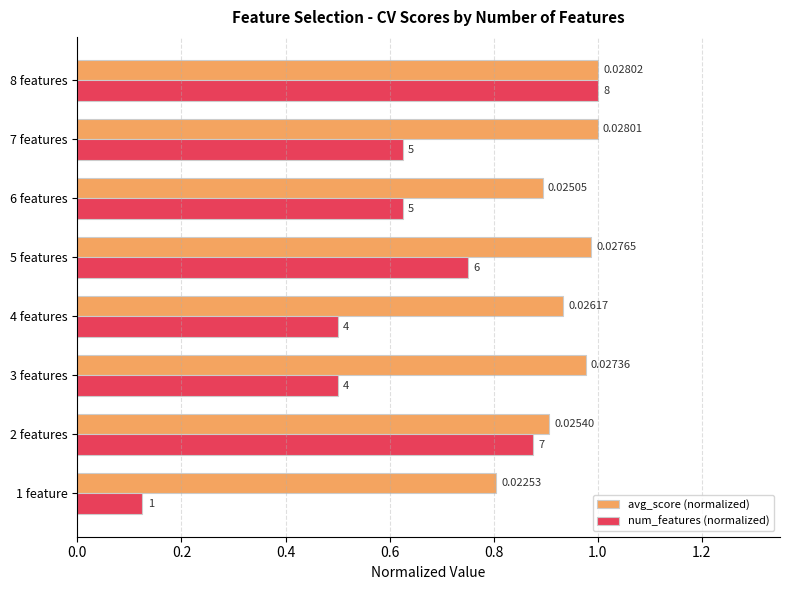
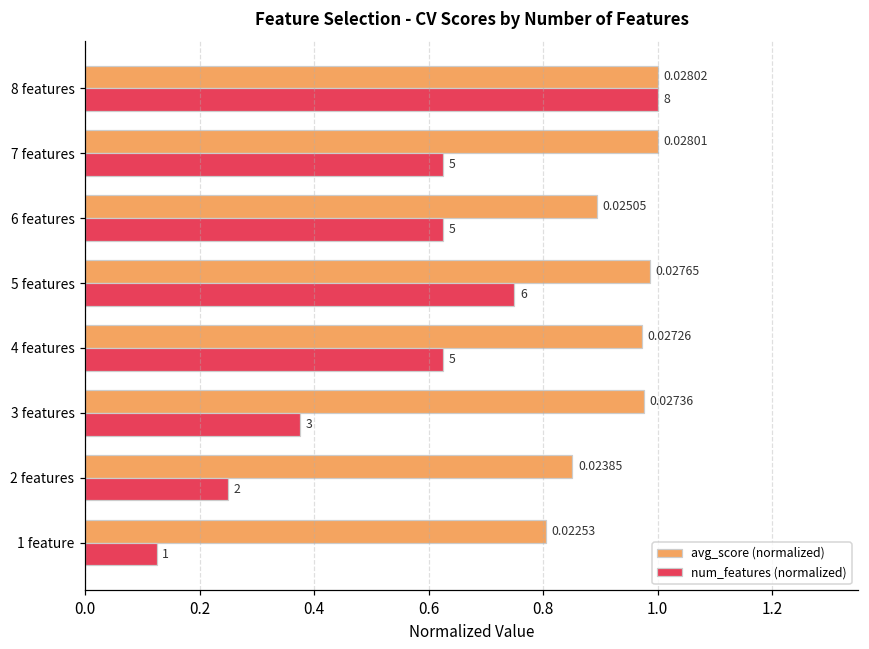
  {
    "avg_score (normalized)": {
-     "4 features": 0.02617,
-     "2 features": 0.02540
+     "4 features": 0.02726,
+     "2 features": 0.02385
    },
    "num_features (normalized)": {
-     "4 features": 4,
-     "3 features": 4,
-     "2 features": 7
+     "4 features": 5,
+     "3 features": 3,
+     "2 features": 2
    }
  }
